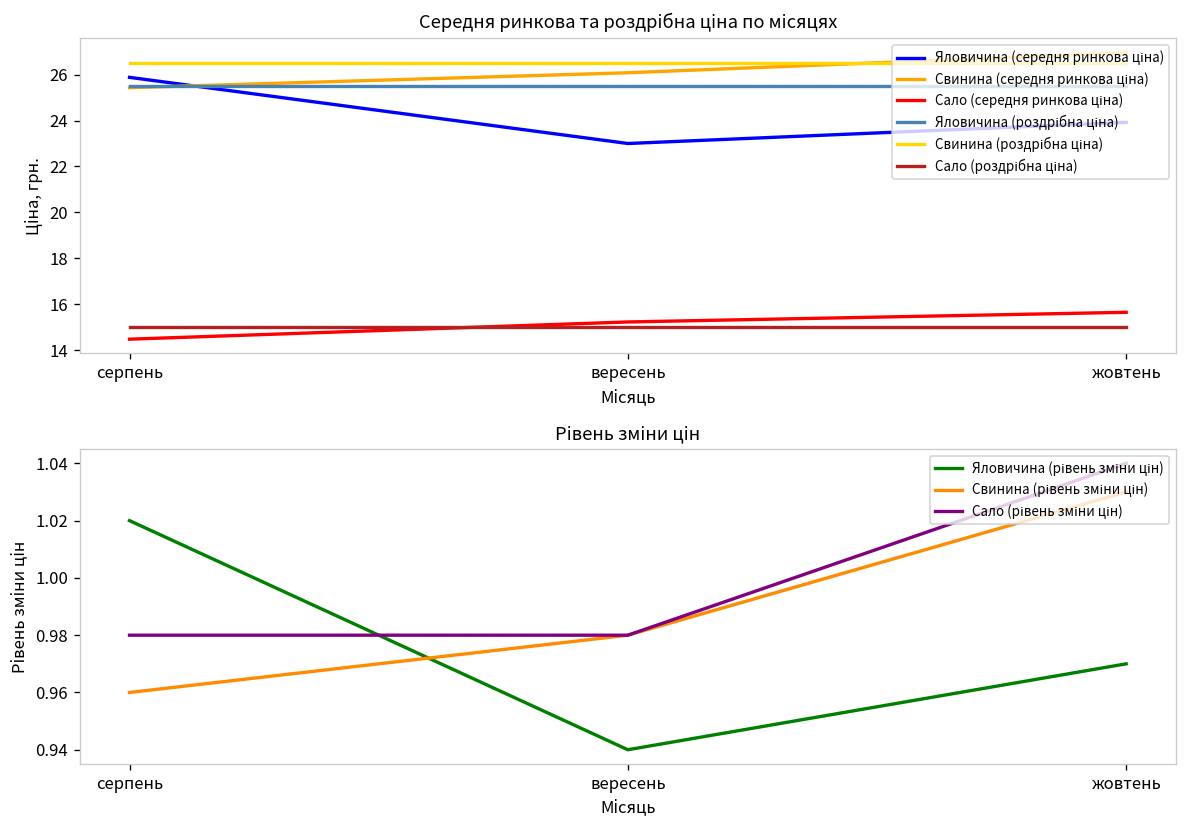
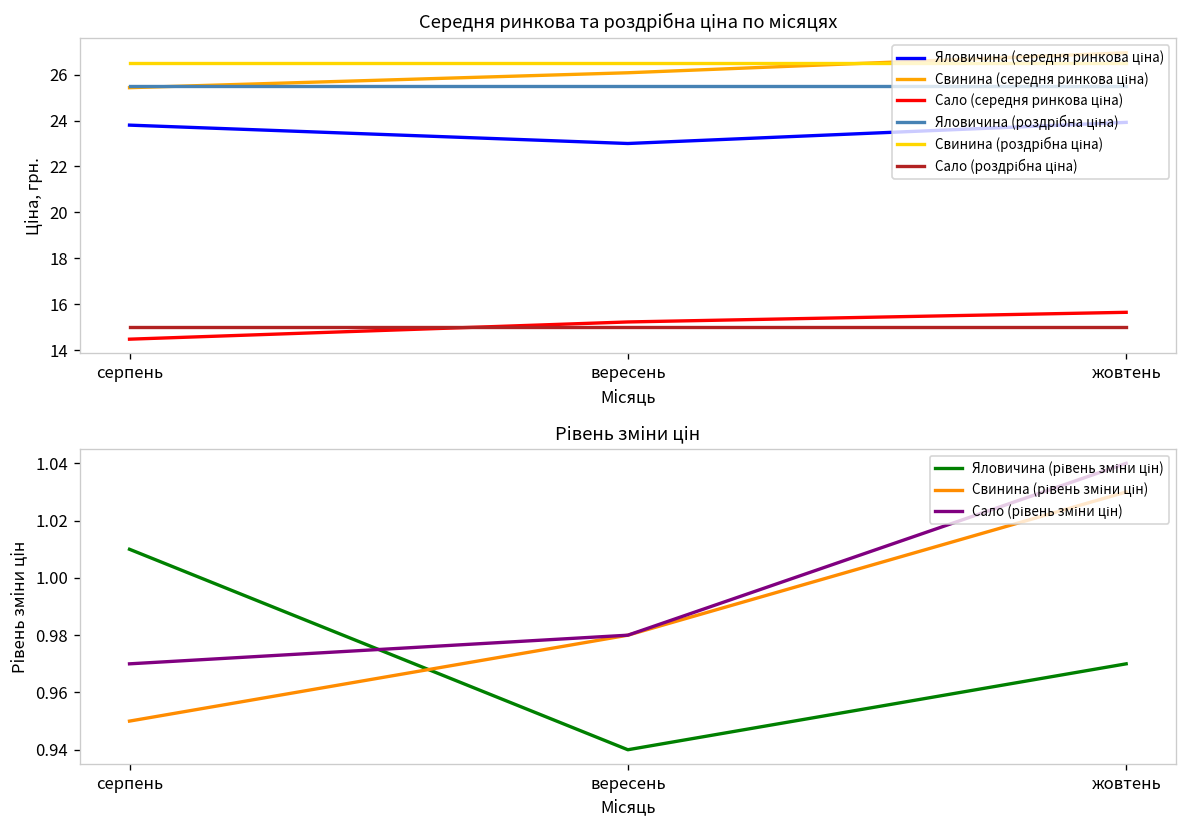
  {
    "Середня ринкова та роздрібна ціна по місяцях": {
      "Яловичина (середня ринкова ціна)": {
-       "серпень": 25.9,
+       "серпень": 23.8,
        "вересень": 23.0
      },
      "Сало (середня ринкова ціна)": {
        "серпень": 14.5,
        "вересень": 15.2,
        "жовтень": 15.7
      },
      "Яловичина (роздрібна ціна)": {
        "вересень": 25.5
      },
      "Сало (роздрібна ціна)": {
        "серпень": 15.0,
        "вересень": 15.0,
        "жовтень": 15.0
      }
    },
    "Рівень зміни цін": {
      "Яловичина (рівень зміни цін)": {
-       "серпень": 1.02,
+       "серпень": 1.01,
        "вересень": 0.94,
        "жовтень": 0.97
      },
      "Свинина (рівень зміни цін)": {
-       "серпень": 0.96
+       "серпень": 0.95
      },
      "Сало (рівень зміни цін)": {
-       "серпень": 0.98
+       "серпень": 0.97
      }
    }
  }
